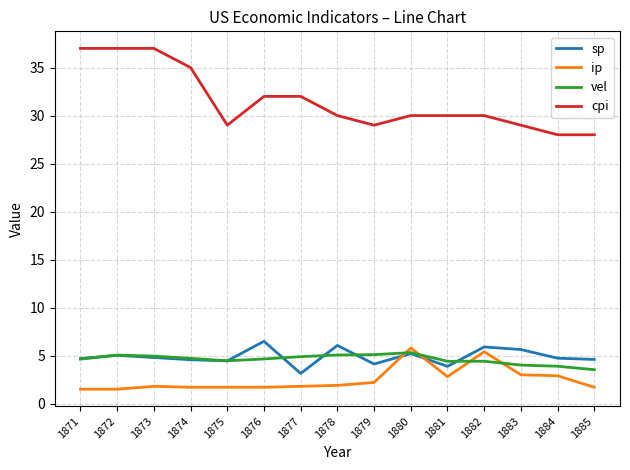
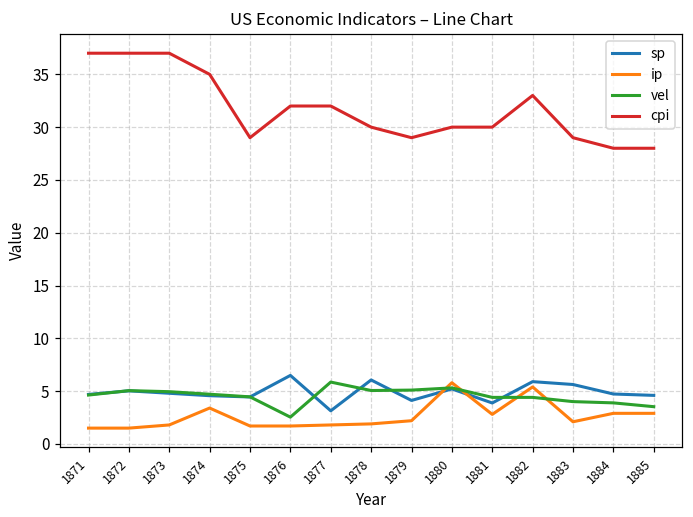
  {
    "sp": {
      "1876": 6,
      "1877": 3,
      "1878": 6,
      "1879": 4,
      "1881": 4,
      "1882": 6,
      "1883": 6,
      "1884": 5,
      "1885": 5
    },
    "ip": {
      "1871": 2,
      "1872": 2,
      "1873": 2,
-     "1874": 2,
+     "1874": 3,
      "1875": 2,
      "1876": 2,
      "1877": 2,
      "1878": 2,
      "1879": 2,
      "1880": 6,
      "1881": 3,
      "1882": 5,
-     "1883": 3,
+     "1883": 2,
      "1884": 3,
-     "1885": 2
+     "1885": 3
    },
    "vel": {
-     "1876": 5,
-     "1877": 5,
+     "1876": 3,
+     "1877": 6,
      "1878": 5,
      "1879": 5,
      "1881": 4,
      "1882": 4,
      "1883": 4,
      "1884": 4,
      "1885": 4
    },
    "cpi": {
      "1871": 37,
      "1872": 37,
      "1873": 37,
      "1874": 35,
      "1875": 29,
      "1876": 32,
      "1877": 32,
      "1878": 30,
      "1879": 29,
      "1880": 30,
      "1881": 30,
-     "1882": 30,
+     "1882": 33,
      "1883": 29,
      "1884": 28,
      "1885": 28
    }
  }
